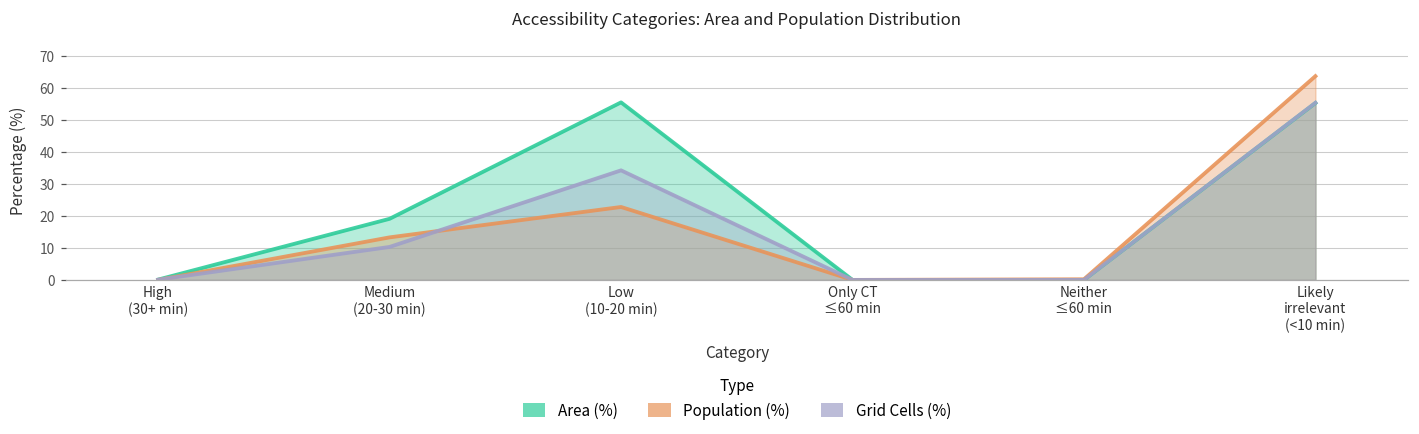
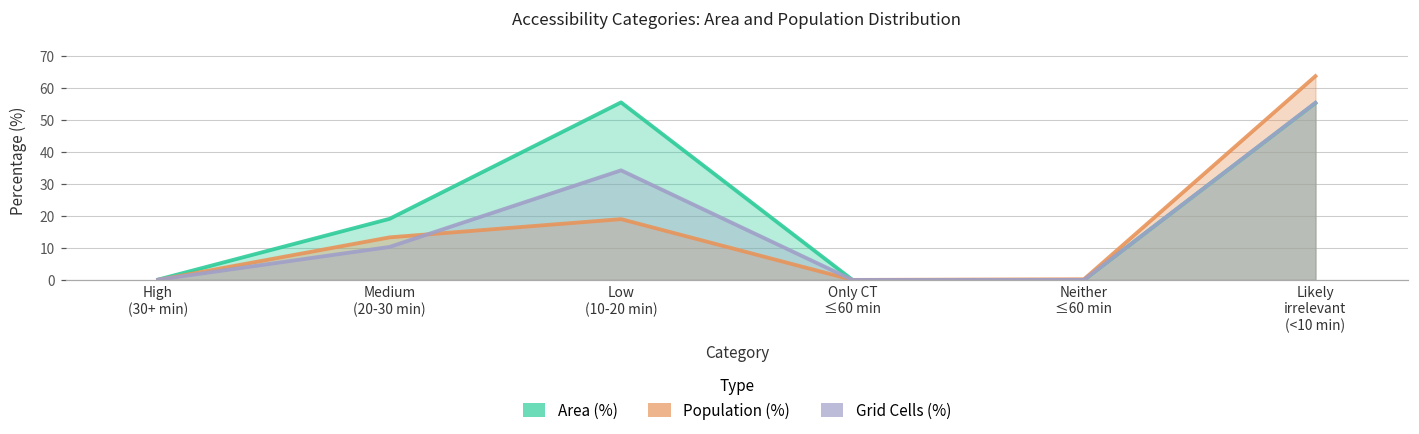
  {
    "Area (%)": {
      "Medium (20-30 min)": 19,
      "Low (10-20 min)": 56
    },
    "Population (%)": {
      "Medium (20-30 min)": 13,
-     "Low (10-20 min)": 23,
+     "Low (10-20 min)": 19,
      "Likely irrelevant (<10 min)": 64
    },
    "Grid Cells (%)": {
      "Medium (20-30 min)": 10,
      "Low (10-20 min)": 34
    }
  }
